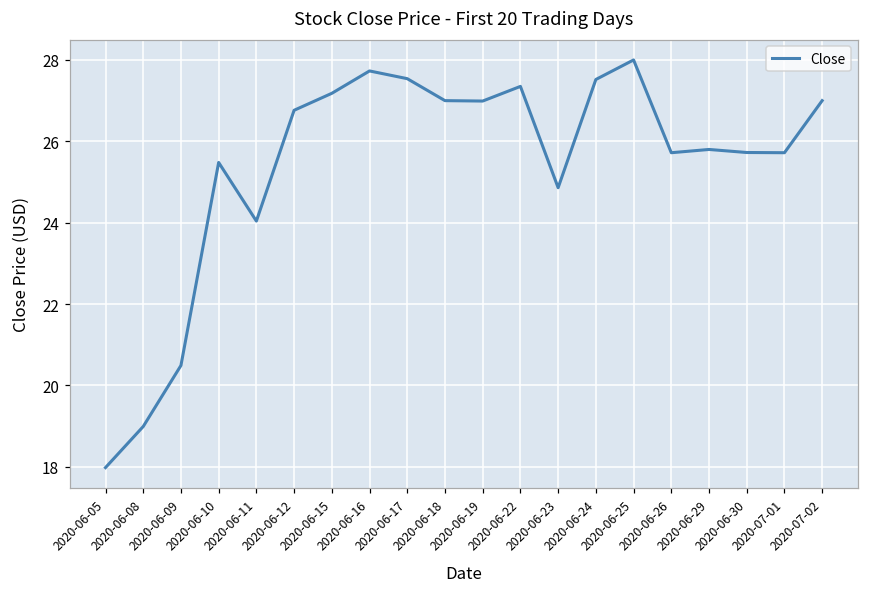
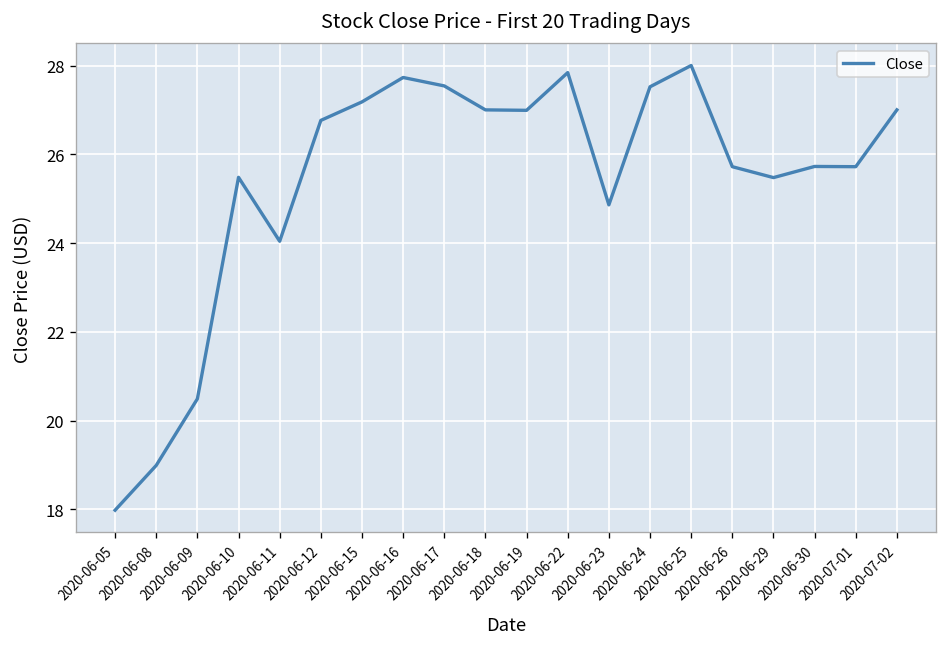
  {
    "2020-06-05": 18.0,
    "2020-06-08": 19.0,
    "2020-06-09": 20.5,
    "2020-06-10": 25.5,
    "2020-06-11": 24.0,
    "2020-06-12": 26.8,
    "2020-06-15": 27.2,
    "2020-06-16": 27.7,
    "2020-06-17": 27.5,
    "2020-06-18": 27.0,
    "2020-06-19": 27.0,
-   "2020-06-22": 27.4,
+   "2020-06-22": 27.8,
    "2020-06-23": 24.9,
    "2020-06-24": 27.5,
    "2020-06-25": 28.0,
    "2020-06-26": 25.7,
-   "2020-06-29": 25.8,
+   "2020-06-29": 25.5,
    "2020-06-30": 25.7,
    "2020-07-01": 25.7,
    "2020-07-02": 27.0
  }
